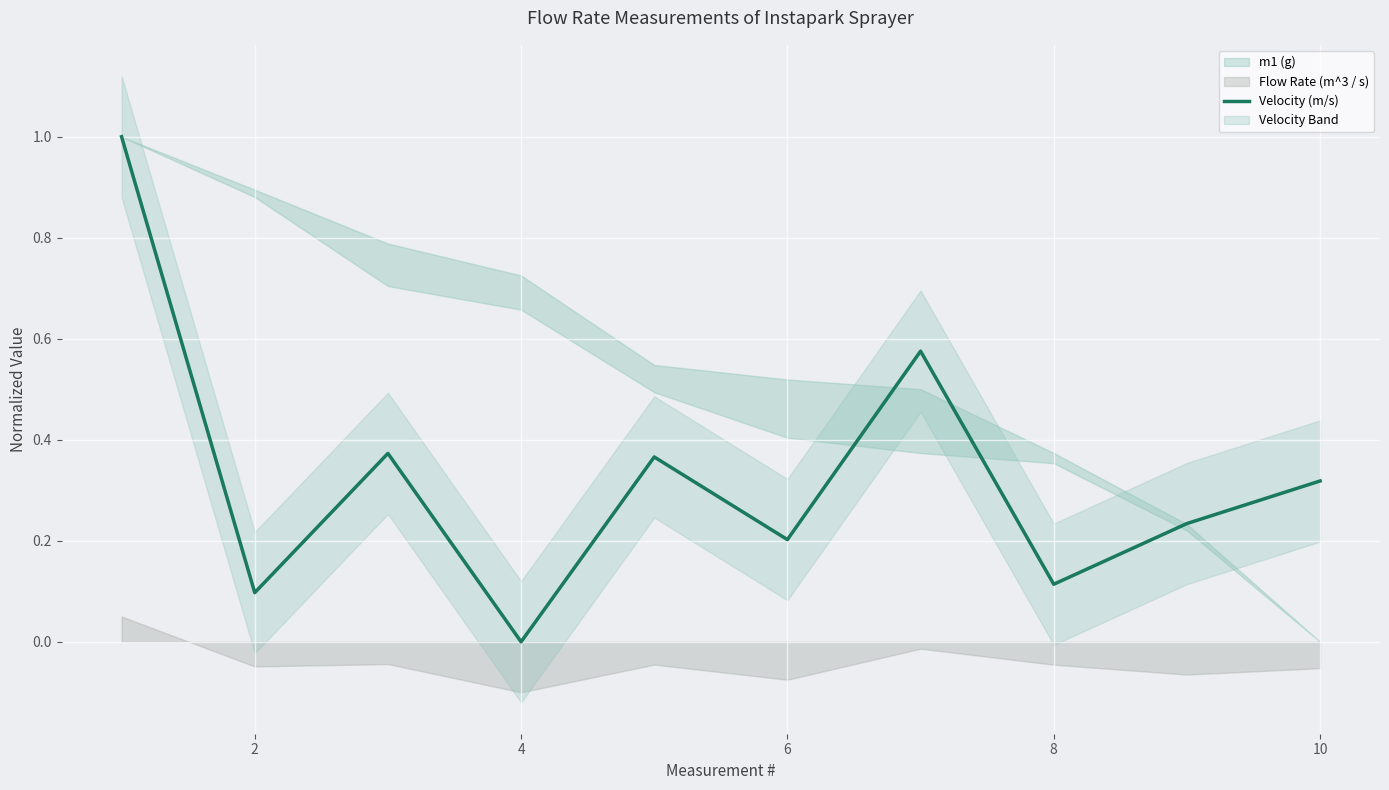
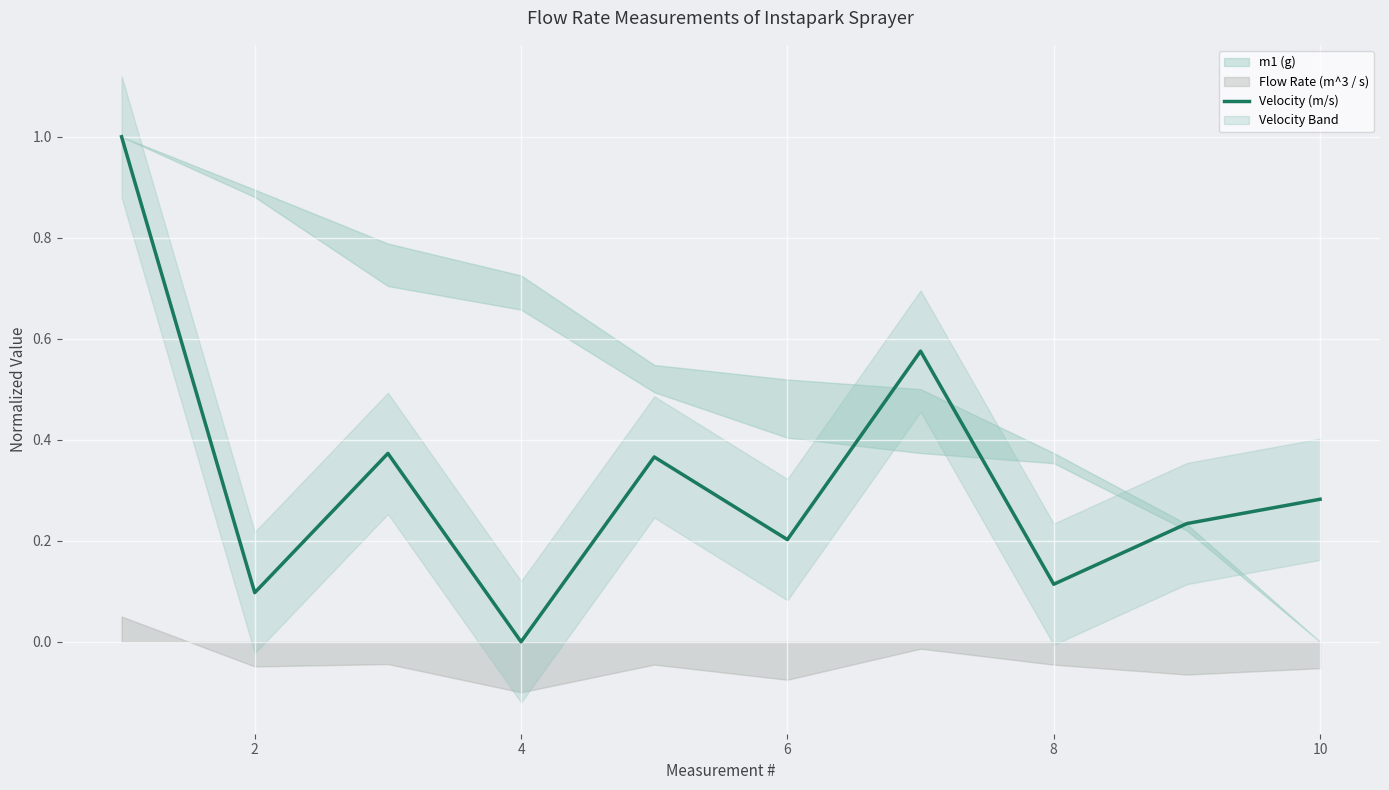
  {
    "Velocity (m/s)": {
      "2": 0.10,
      "6": 0.20,
      "8": 0.11,
-     "10": 0.32
+     "10": 0.28
    }
  }
